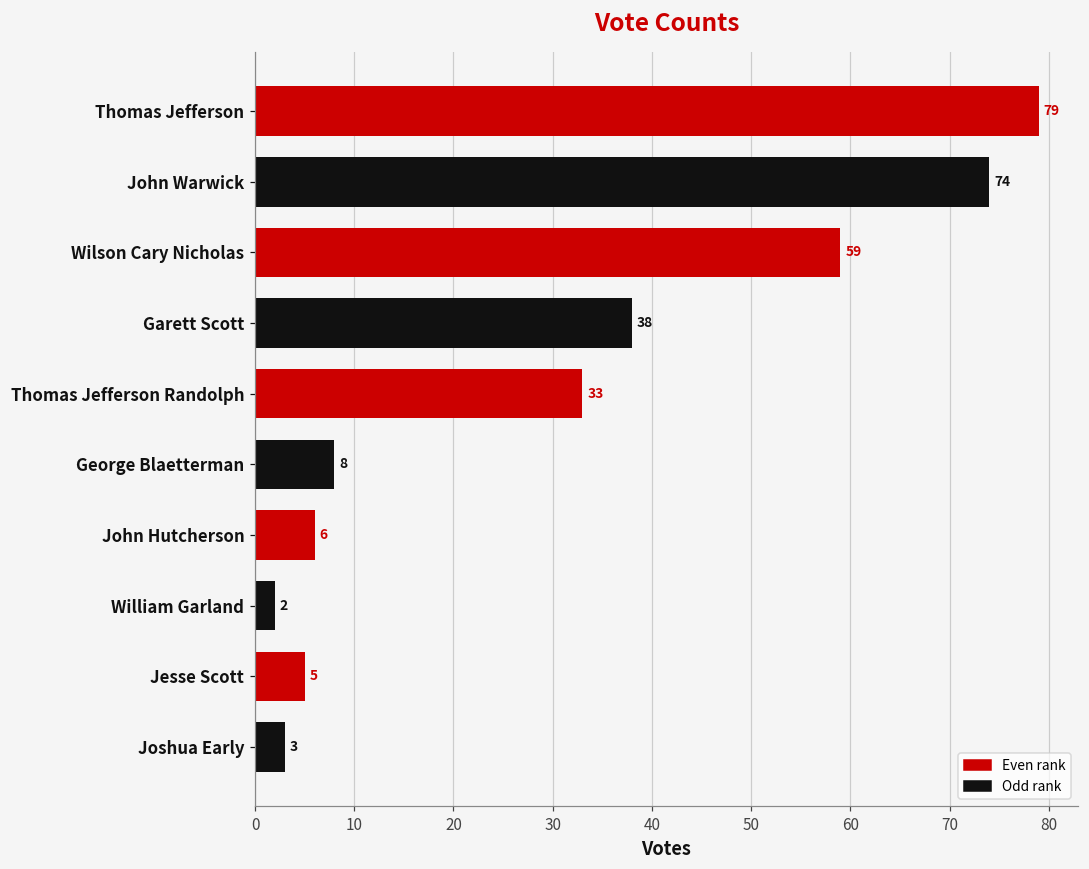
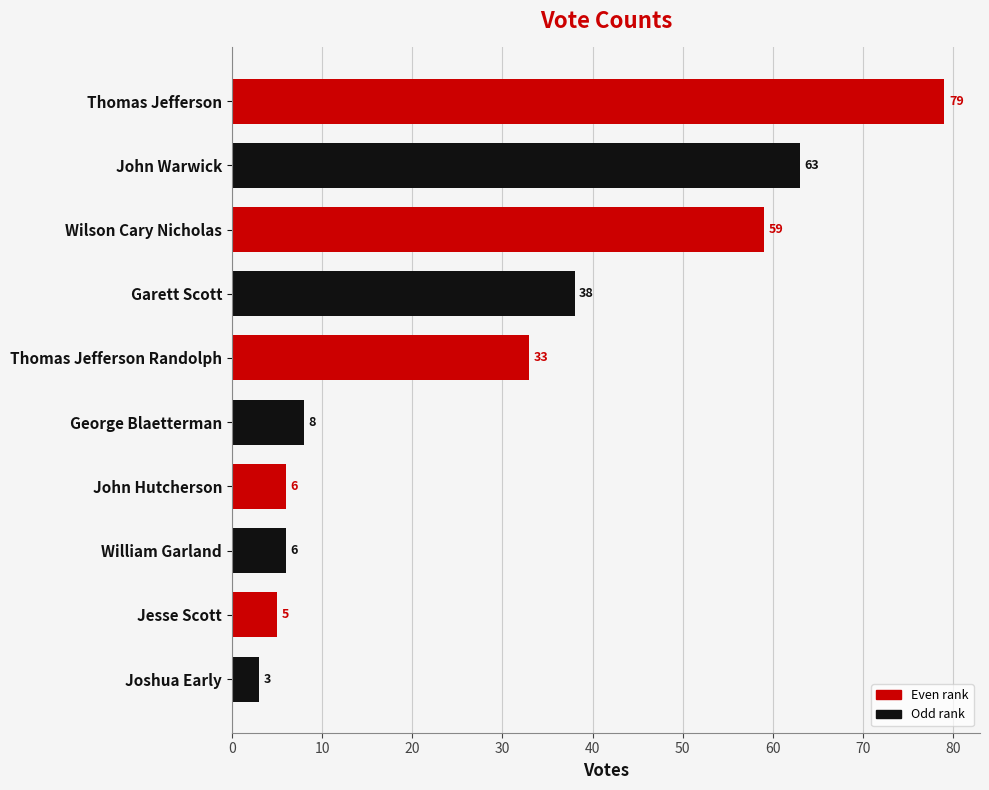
  {
    "Thomas Jefferson": 79,
-   "John Warwick": 74,
+   "John Warwick": 63,
    "Wilson Cary Nicholas": 59,
    "Garett Scott": 38,
    "Thomas Jefferson Randolph": 33,
    "George Blaetterman": 8,
    "John Hutcherson": 6,
-   "William Garland": 2,
+   "William Garland": 6,
    "Jesse Scott": 5,
    "Joshua Early": 3
  }
